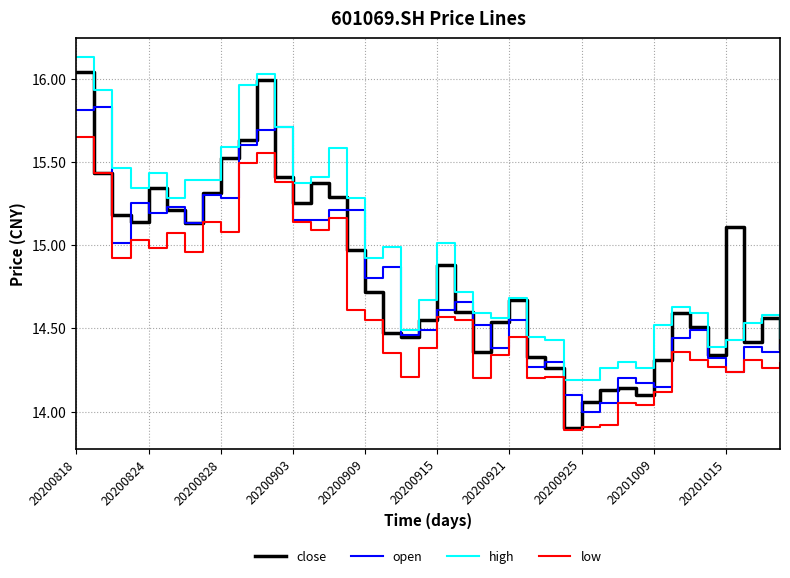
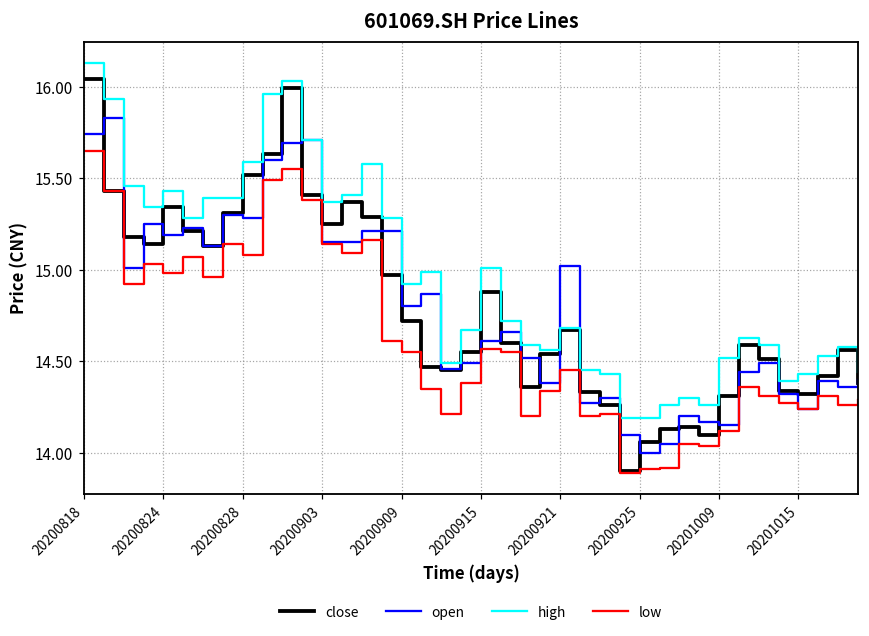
  {
    "close": {
      "20200818": 16.04,
      "20200824": 15.34,
      "20200828": 15.52,
      "20200903": 15.25,
      "20200909": 14.72,
      "20200915": 14.88,
      "20200925": 14.06,
      "20201009": 14.31,
-     "20201015": 15.11
+     "20201015": 14.32
    },
    "open": {
-     "20200818": 15.81,
+     "20200818": 15.74,
      "20200824": 15.19,
      "20200828": 15.28,
      "20200909": 14.80,
      "20200915": 14.61,
-     "20200921": 14.55,
+     "20200921": 15.02,
      "20200925": 14.00,
      "20201009": 14.15
    },
    "high": {
      "20200818": 16.13,
      "20200824": 15.43,
      "20200828": 15.59,
      "20200903": 15.37,
      "20200909": 14.92,
      "20200915": 15.01,
      "20200925": 14.19,
      "20201009": 14.52,
      "20201015": 14.43
    },
    "low": {
      "20200818": 15.65,
      "20200824": 14.98,
      "20200828": 15.08,
      "20200909": 14.55,
      "20200915": 14.57,
      "20200921": 14.45,
      "20200925": 13.91,
      "20201009": 14.12
    }
  }
